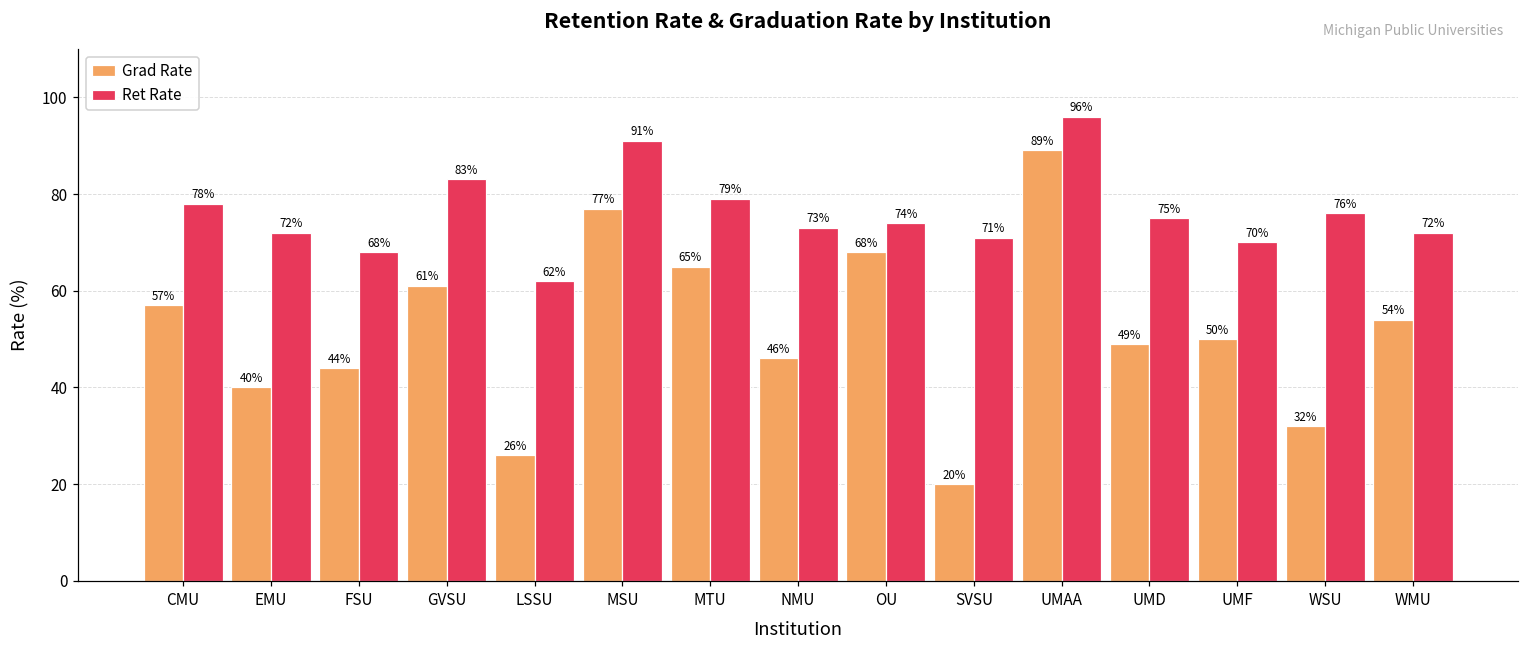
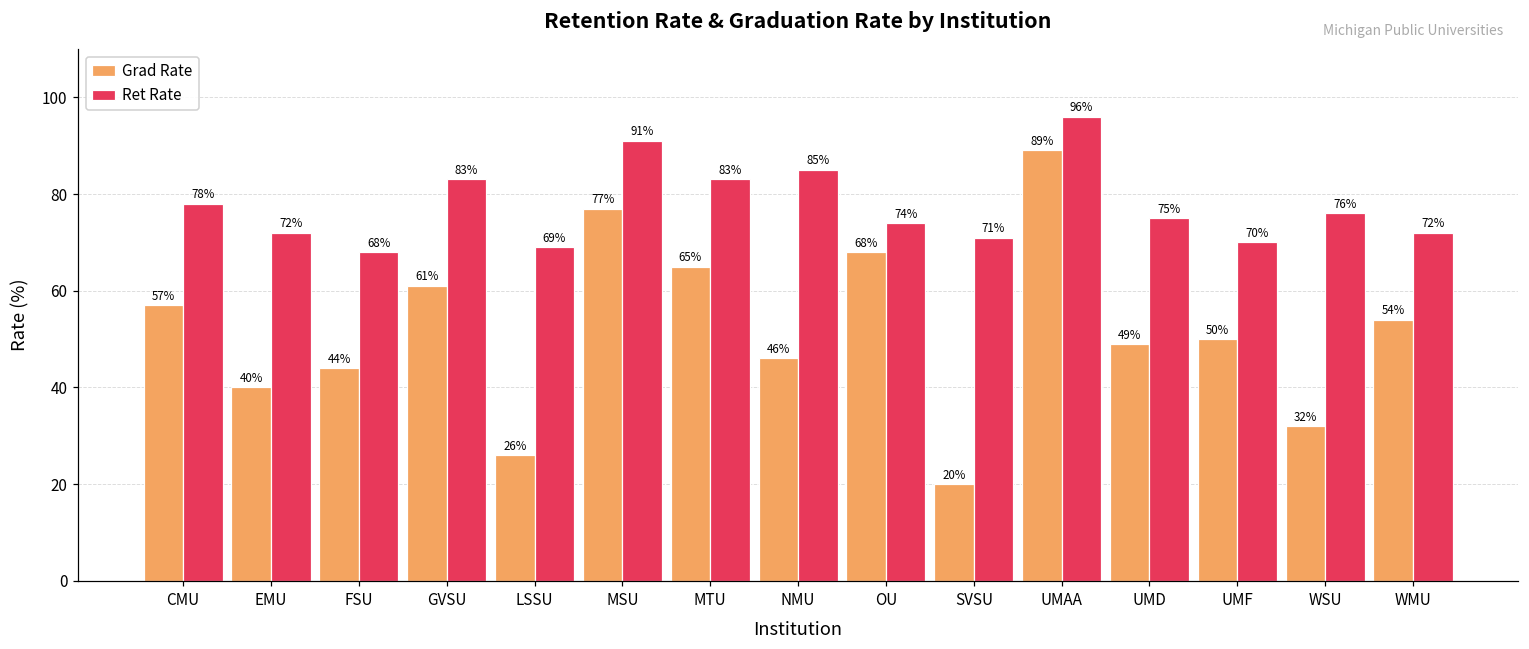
  {
    "Grad Rate": {
      "CMU": "57%",
      "EMU": "40%",
      "FSU": "44%",
      "GVSU": "61%",
      "LSSU": "26%",
      "MSU": "77%",
      "MTU": "65%",
      "NMU": "46%",
      "OU": "68%",
      "SVSU": "20%",
      "UMAA": "89%",
      "UMD": "49%",
      "UMF": "50%",
      "WSU": "32%",
      "WMU": "54%"
    },
    "Ret Rate": {
      "CMU": "78%",
      "EMU": "72%",
      "FSU": "68%",
      "GVSU": "83%",
-     "LSSU": "62%",
+     "LSSU": "69%",
      "MSU": "91%",
-     "MTU": "79%",
-     "NMU": "73%",
+     "MTU": "83%",
+     "NMU": "85%",
      "OU": "74%",
      "SVSU": "71%",
      "UMAA": "96%",
      "UMD": "75%",
      "UMF": "70%",
      "WSU": "76%",
      "WMU": "72%"
    }
  }
